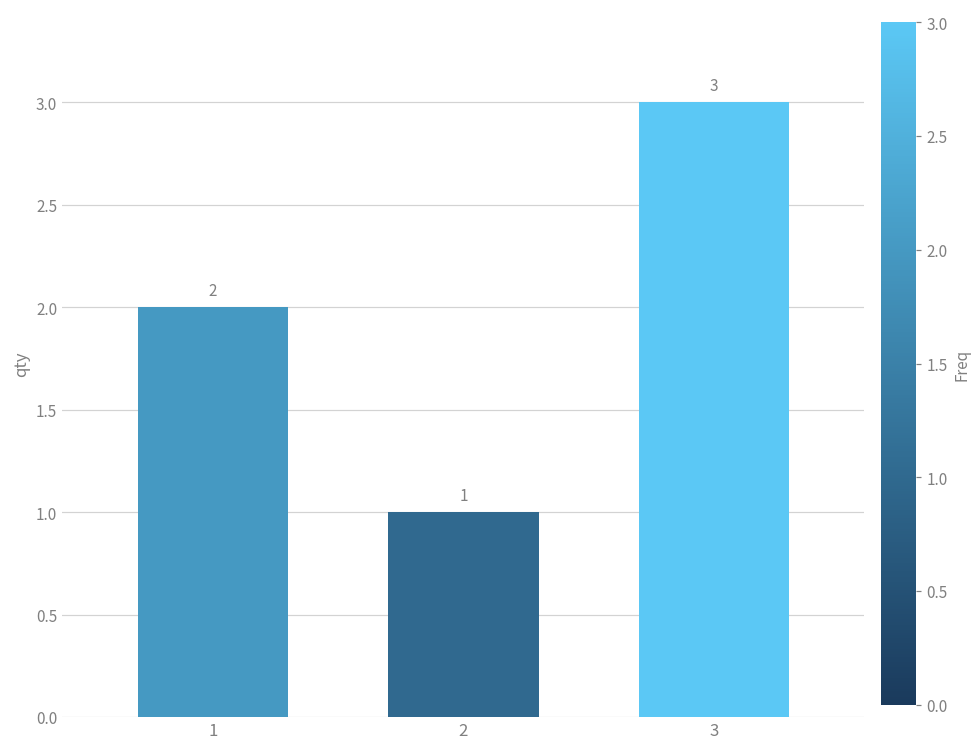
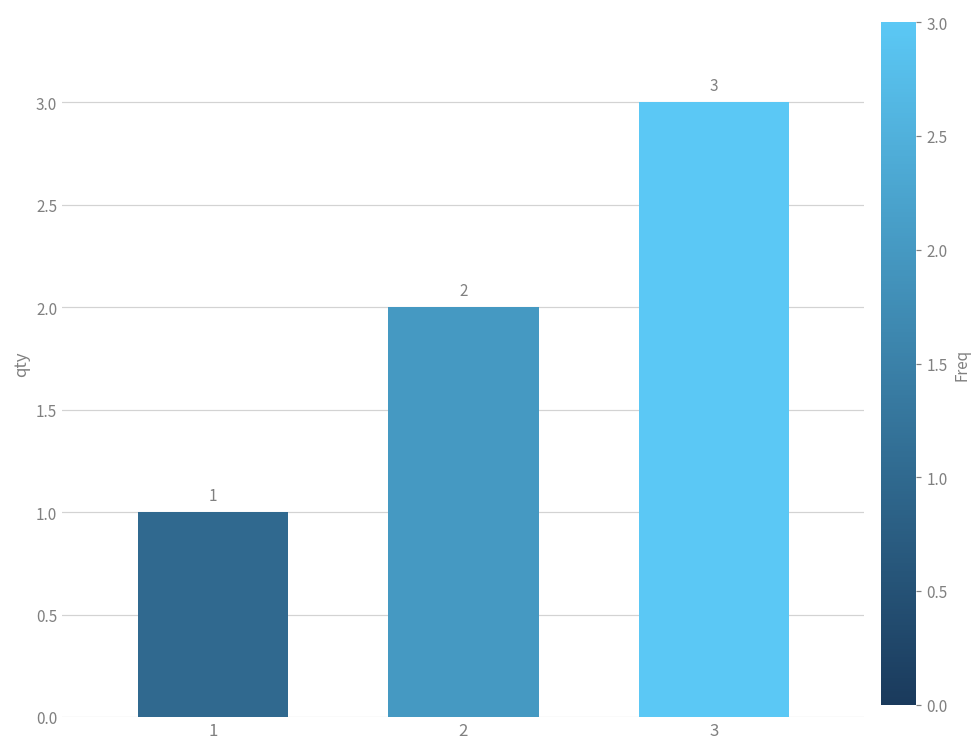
  {
-   "1": 2,
-   "2": 1,
+   "1": 1,
+   "2": 2,
    "3": 3
  }
